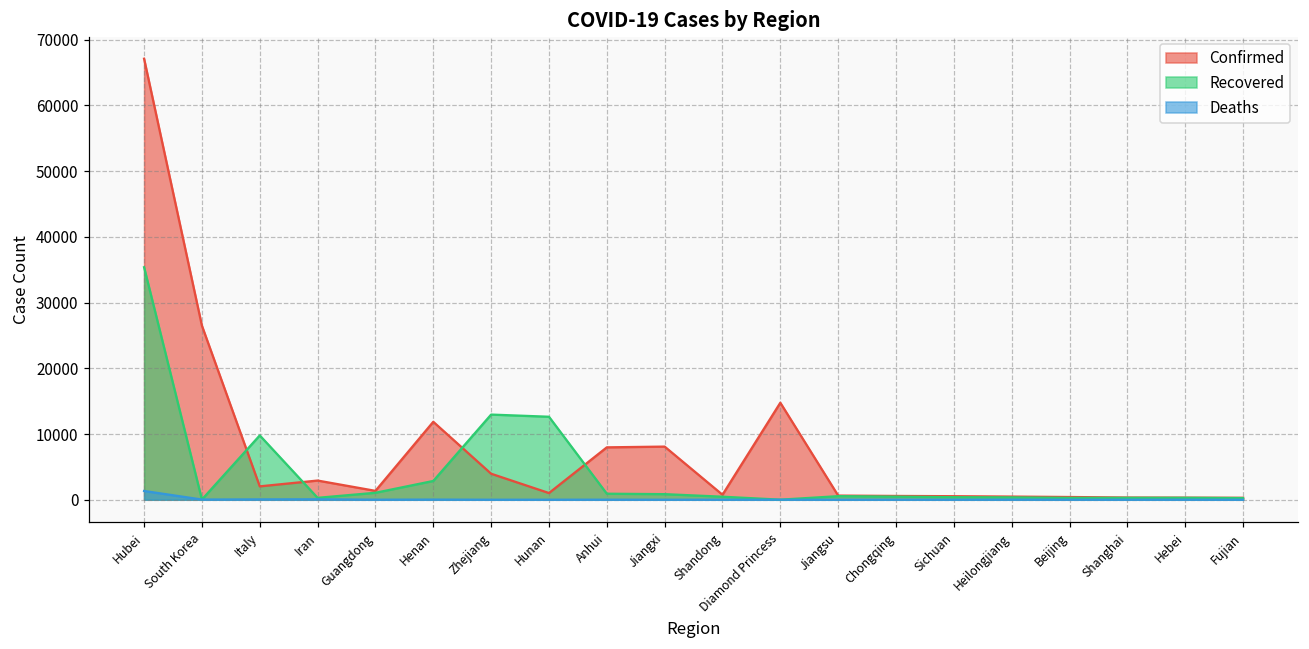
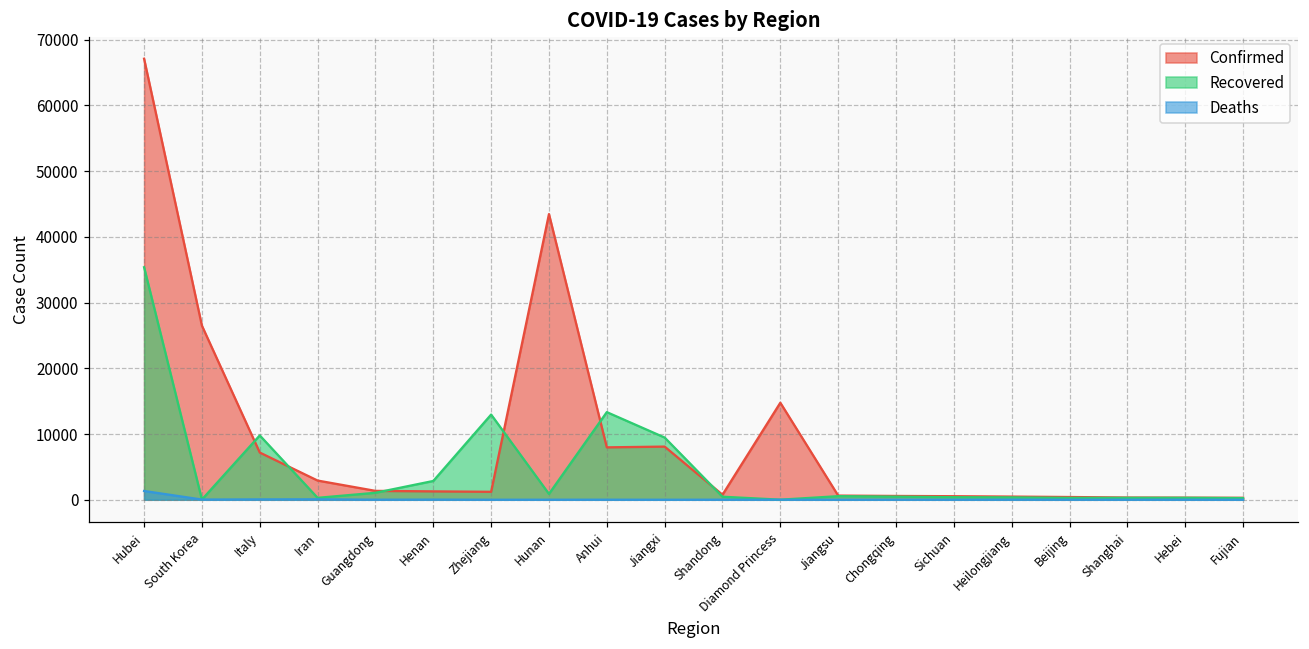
  {
    "Confirmed": {
      "Hubei": 67000,
      "South Korea": 26000,
-     "Italy": 2000,
+     "Italy": 7000,
      "Iran": 3000,
-     "Henan": 12000,
-     "Zhejiang": 4000,
-     "Hunan": 1000,
+     "Henan": 1000,
+     "Zhejiang": 1000,
+     "Hunan": 43000,
      "Anhui": 8000,
      "Jiangxi": 8000,
      "Diamond Princess": 15000
    },
    "Recovered": {
      "Hubei": 35000,
      "Italy": 10000,
      "Henan": 3000,
      "Zhejiang": 13000,
-     "Hunan": 13000,
-     "Anhui": 1000,
-     "Jiangxi": 1000
+     "Hunan": 1000,
+     "Anhui": 13000,
+     "Jiangxi": 9000
    },
    "Deaths": {
      "Hubei": 1000,
      "Italy": 0,
      "Guangdong": 0,
      "Henan": 0,
      "Zhejiang": 0,
      "Hunan": 0,
      "Anhui": 0,
      "Jiangxi": 0,
      "Shandong": 0,
      "Jiangsu": 0,
      "Chongqing": 0
    }
  }
